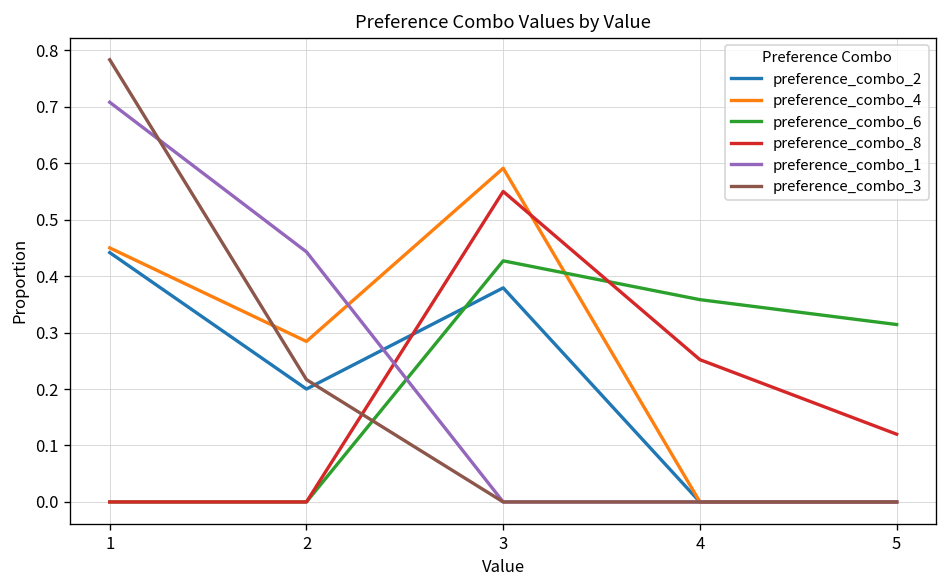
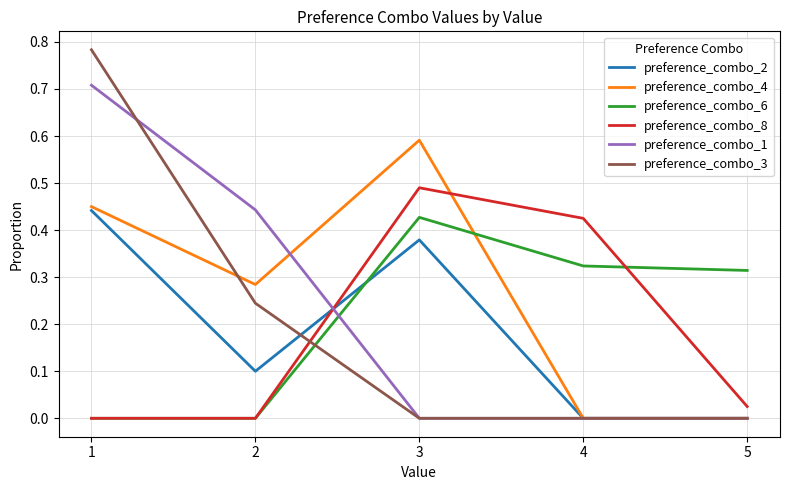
  {
    "preference_combo_2": {
      "1": 0.44,
-     "2": 0.2,
+     "2": 0.1,
      "3": 0.38
    },
    "preference_combo_4": {
      "1": 0.45,
      "2": 0.28,
      "3": 0.59
    },
    "preference_combo_6": {
      "3": 0.43,
-     "4": 0.36,
+     "4": 0.32,
      "5": 0.31
    },
    "preference_combo_8": {
-     "3": 0.55,
-     "4": 0.25,
-     "5": 0.12
+     "3": 0.49,
+     "4": 0.43,
+     "5": 0.03
    },
    "preference_combo_1": {
      "1": 0.71,
      "2": 0.44
    },
    "preference_combo_3": {
      "1": 0.78,
-     "2": 0.22
+     "2": 0.24
    }
  }
